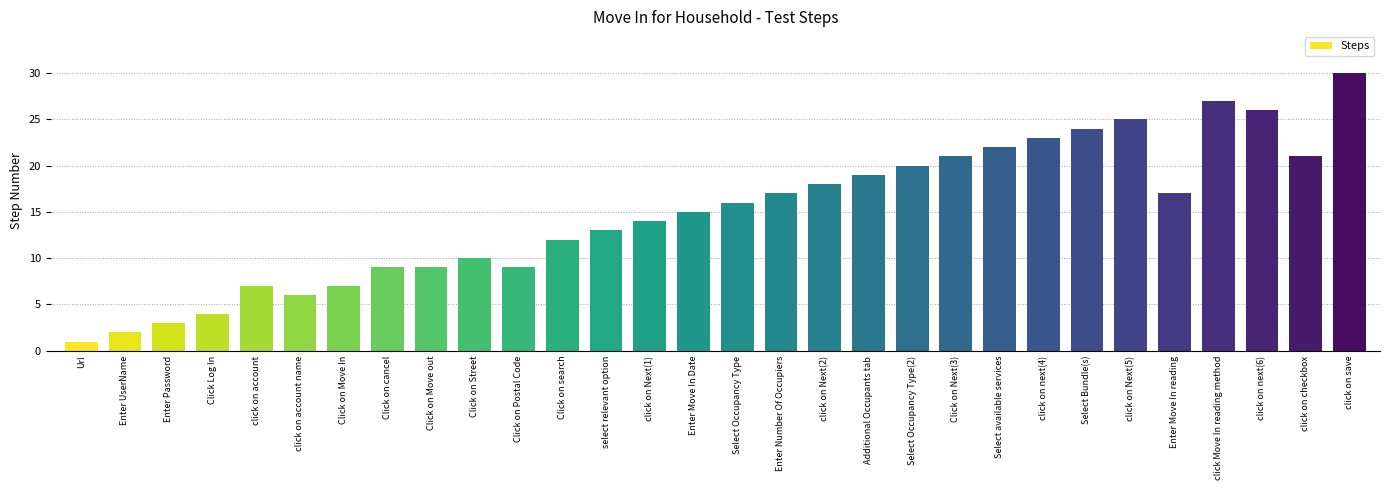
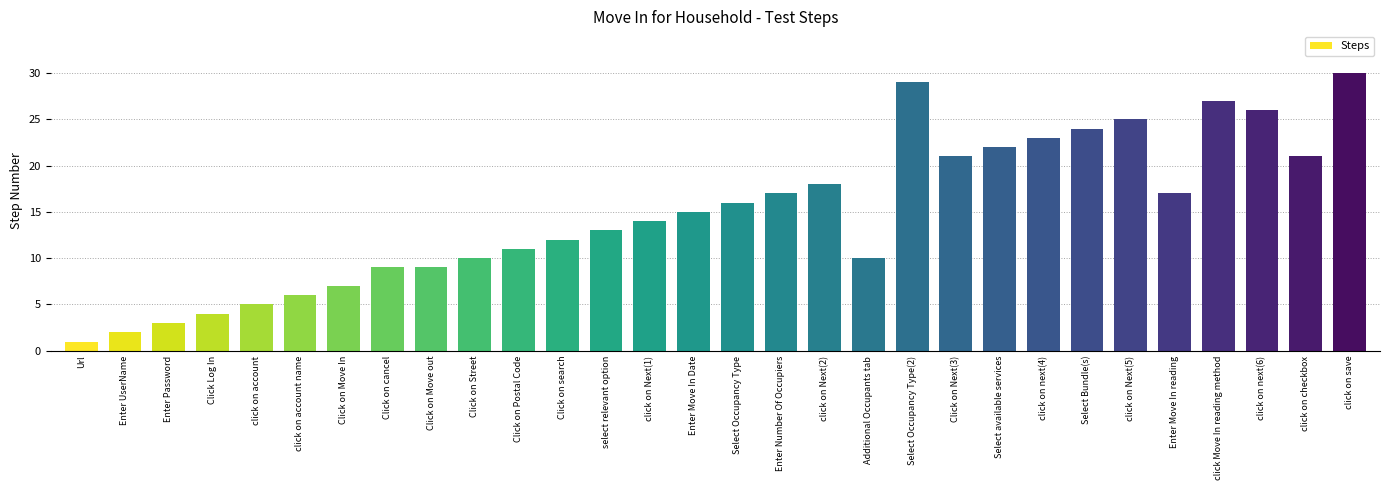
  {
    "Url": 1,
    "Enter UserName": 2,
    "Enter Password": 3,
    "Click Log In": 4,
-   "click on account": 7,
+   "click on account": 5,
    "click on account name": 6,
    "Click on Move In": 7,
    "Click on cancel": 9,
    "Click on Move out": 9,
    "Click on Street": 10,
-   "Click on Postal Code": 9,
+   "Click on Postal Code": 11,
    "Click on search": 12,
    "select relevant option": 13,
    "click on Next(1)": 14,
    "Enter Move In Date": 15,
    "Select Occupancy Type": 16,
    "Enter Number Of Occupiers": 17,
    "click on Next(2)": 18,
-   "Additional Occupants tab": 19,
-   "Select Occupancy Type(2)": 20,
+   "Additional Occupants tab": 10,
+   "Select Occupancy Type(2)": 29,
    "Click on Next(3)": 21,
    "Select available services": 22,
    "click on next(4)": 23,
    "Select Bundle(s)": 24,
    "click on Next(5)": 25,
    "Enter Move In reading": 17,
    "click Move In reading method": 27,
    "click on next(6)": 26,
    "click on checkbox": 21,
    "click on save": 30
  }
